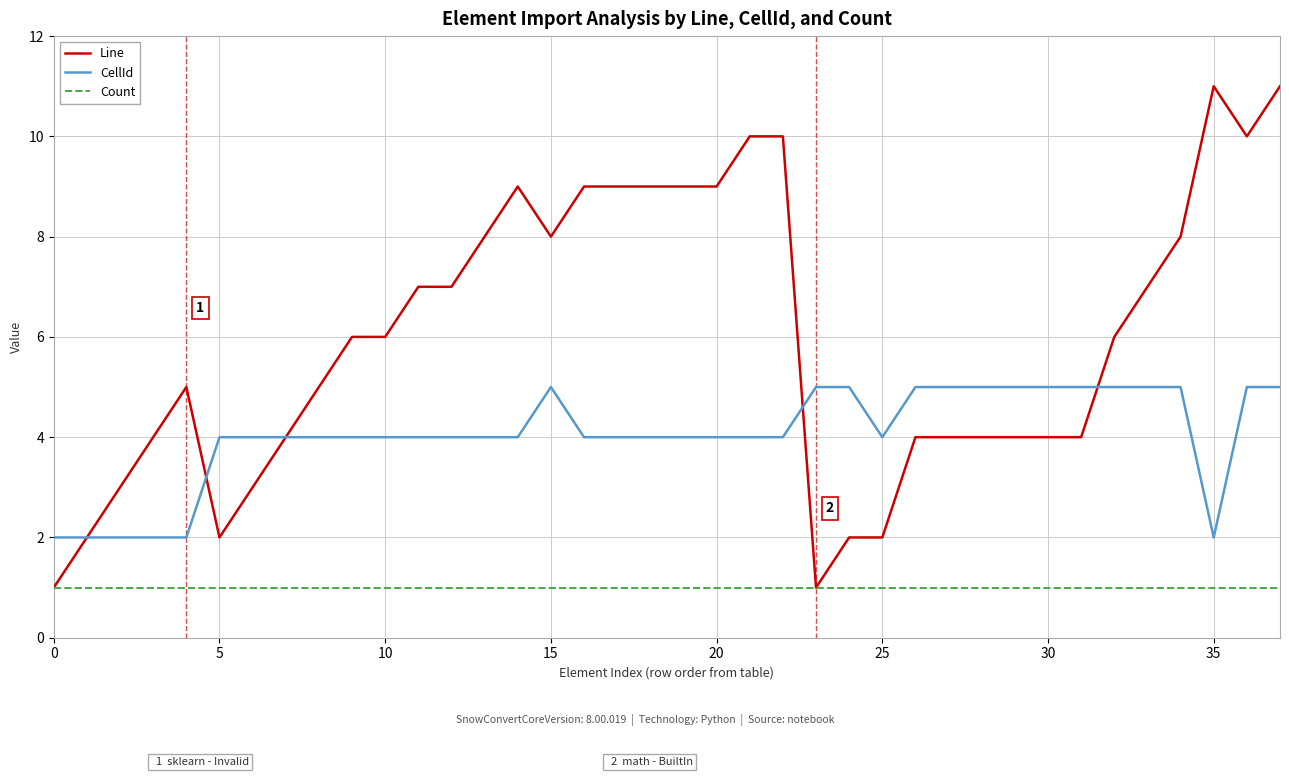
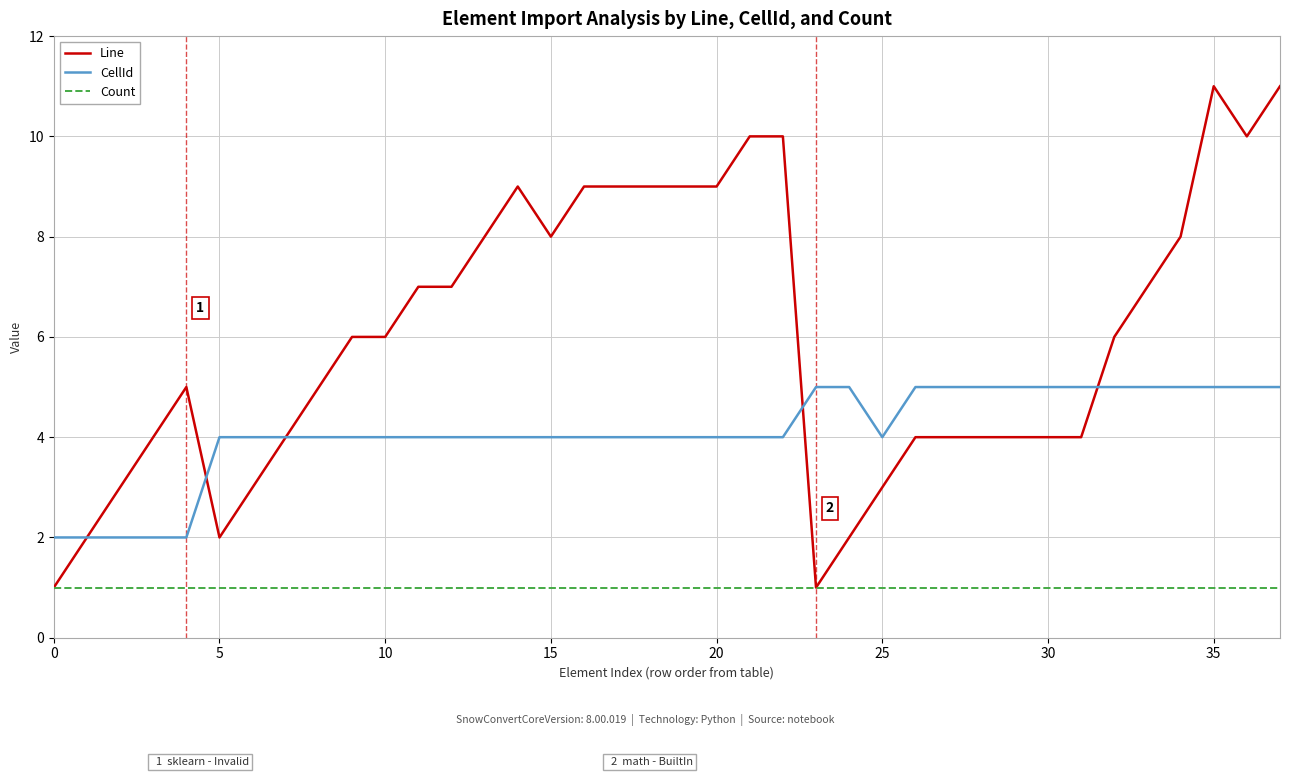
  {
    "Line": {
      "5": 2,
      "10": 6,
      "15": 8,
      "20": 9,
-     "25": 2,
+     "25": 3,
      "30": 4,
      "35": 11
    },
    "CellId": {
      "0": 2,
      "5": 4,
      "10": 4,
-     "15": 5,
+     "15": 4,
      "20": 4,
      "25": 4,
      "30": 5,
-     "35": 2
+     "35": 5
    },
    "Count": {
      "5": 1,
      "10": 1,
      "15": 1,
      "20": 1,
      "25": 1,
      "30": 1,
      "35": 1
    }
  }
